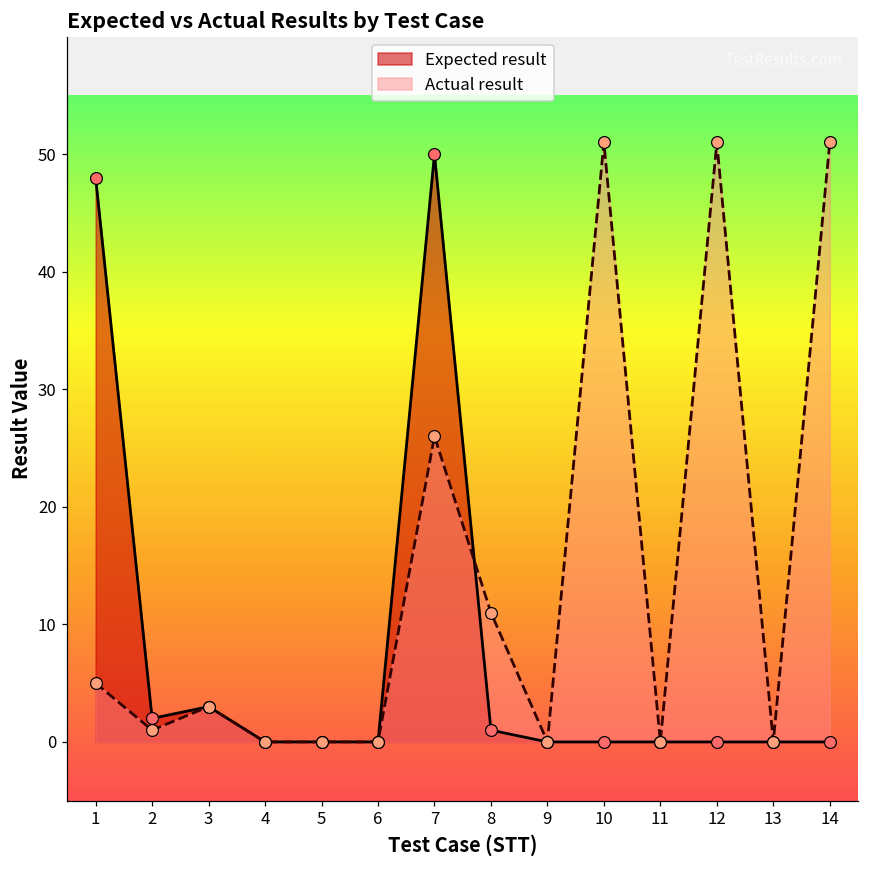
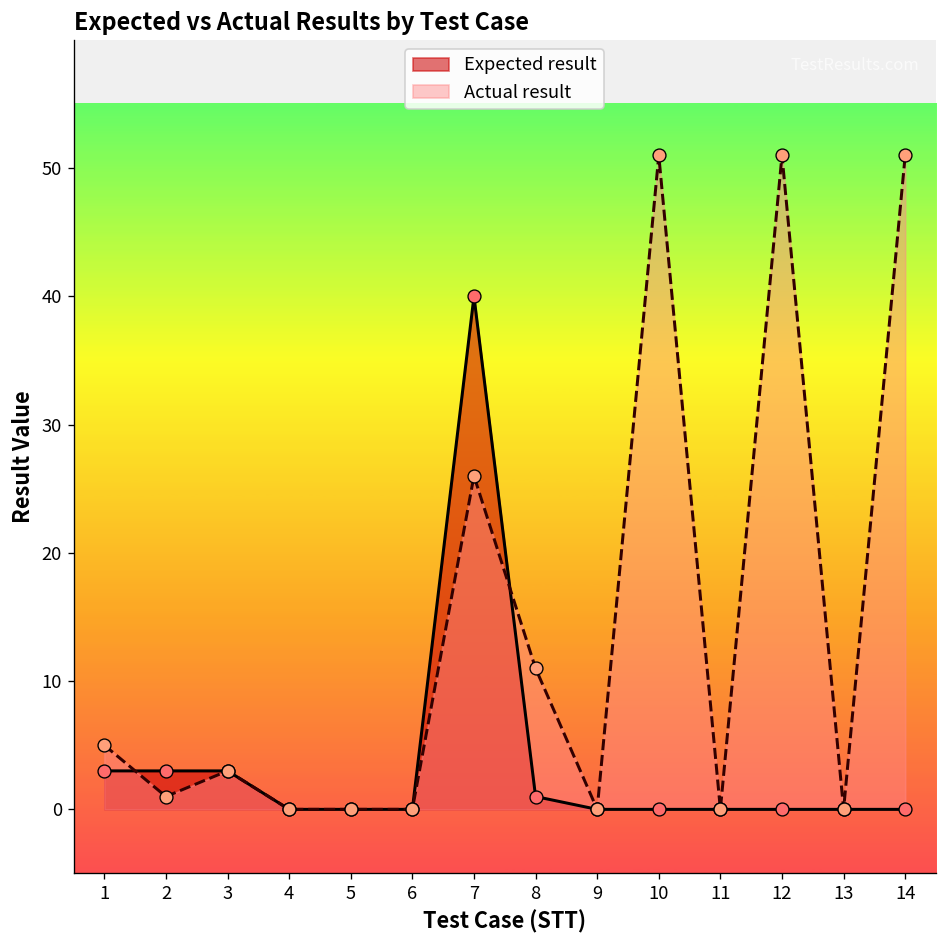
  {
    "Expected result": {
-     "1": 48,
-     "2": 2,
-     "7": 50,
+     "1": 3,
+     "2": 3,
+     "7": 40,
      "8": 1,
      "10": 0,
      "12": 0,
      "14": 0
    },
    "Actual result": {
      "1": 5,
      "2": 1,
      "7": 26,
      "8": 11,
      "10": 51,
      "12": 51,
      "14": 51
    }
  }
